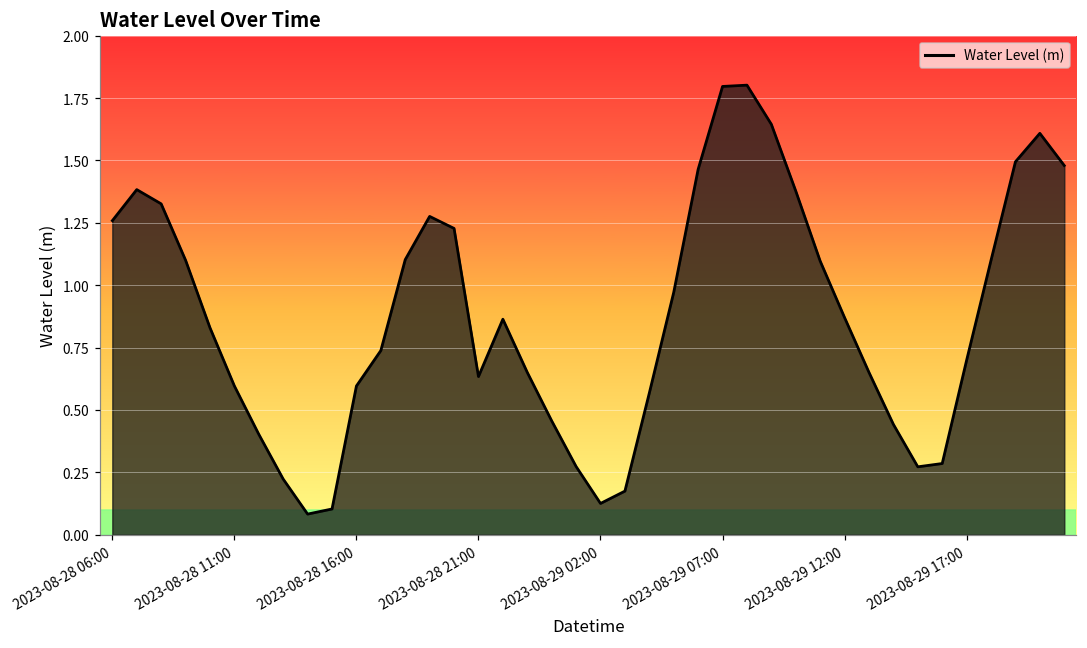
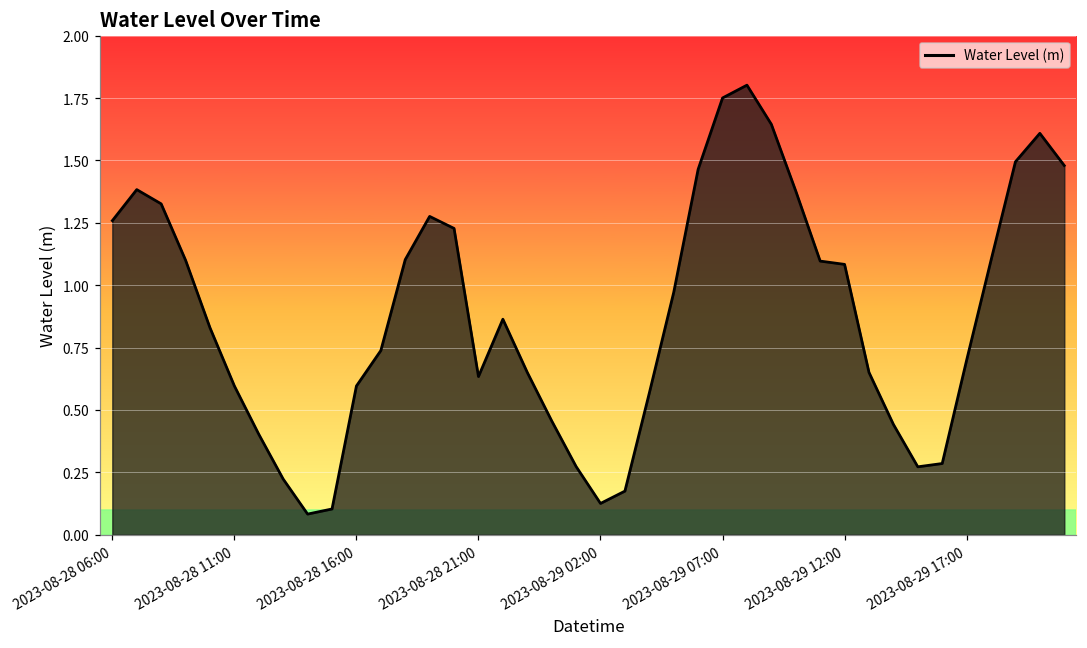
  {
    "2023-08-28 06:00": 1.26,
    "2023-08-28 11:00": 0.60,
    "2023-08-28 16:00": 0.60,
    "2023-08-28 21:00": 0.63,
    "2023-08-29 02:00": 0.13,
-   "2023-08-29 07:00": 1.80,
-   "2023-08-29 12:00": 0.87,
+   "2023-08-29 07:00": 1.75,
+   "2023-08-29 12:00": 1.08,
    "2023-08-29 17:00": 0.70
  }
